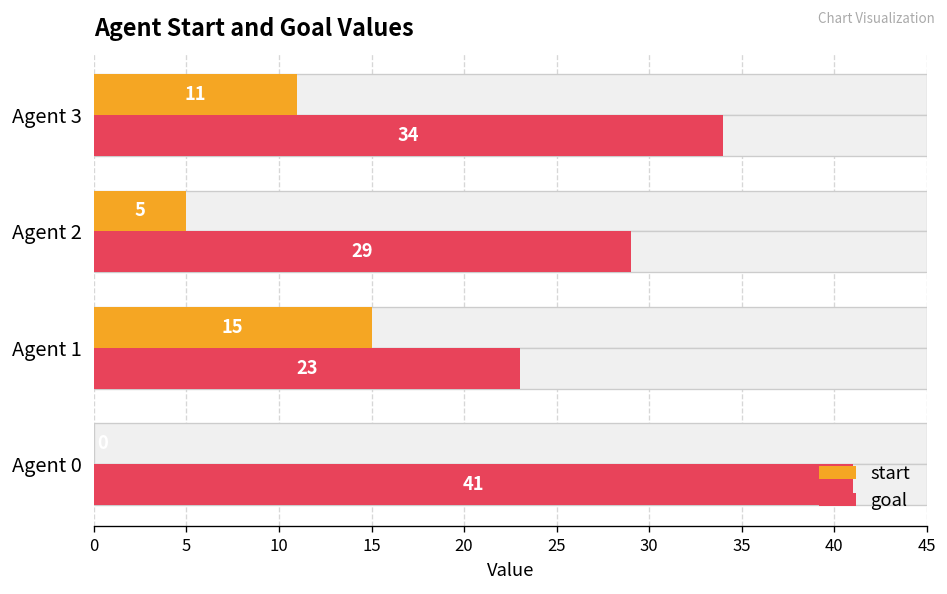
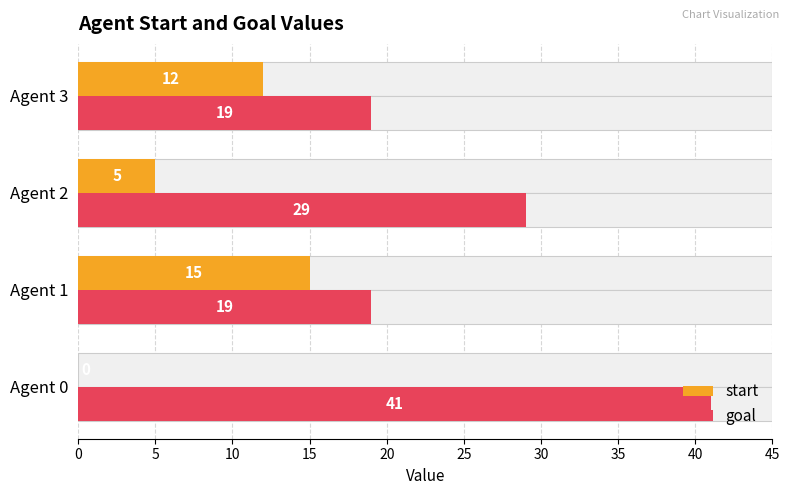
  {
    "start": {
-     "Agent 3": 11
+     "Agent 3": 12
    },
    "goal": {
-     "Agent 3": 34,
-     "Agent 1": 23
+     "Agent 3": 19,
+     "Agent 1": 19
    }
  }
